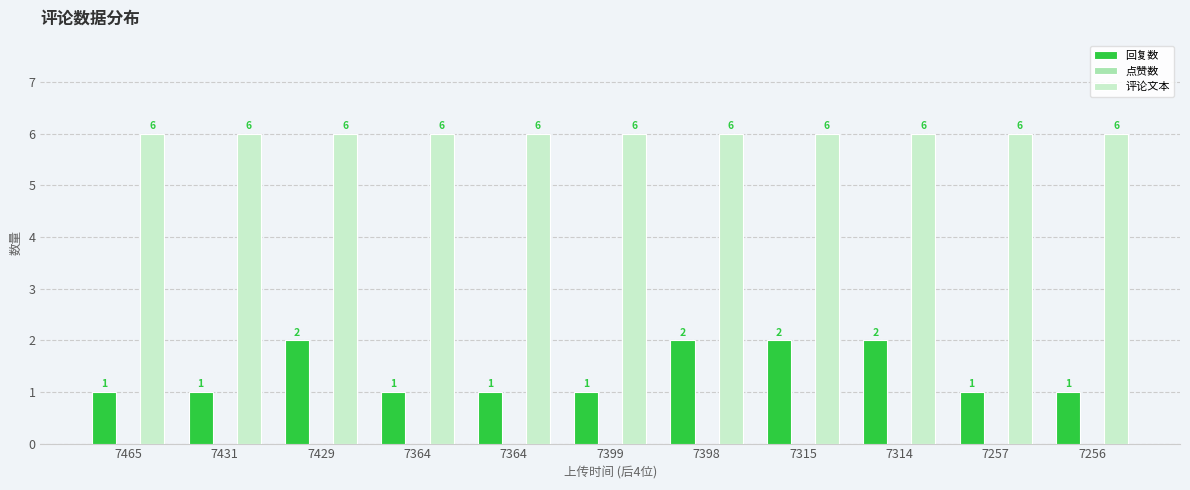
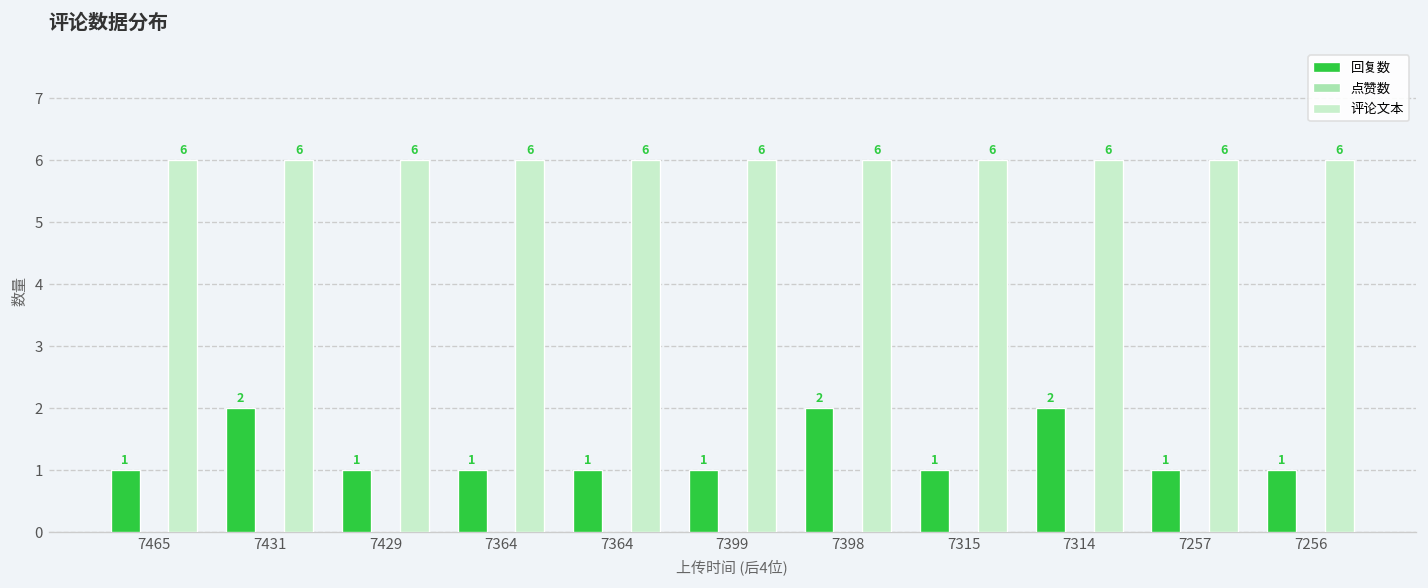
  {
    "回复数": {
      "7465": 1,
-     "7431": 1,
-     "7429": 2,
+     "7431": 2,
+     "7429": 1,
      "7399": 1,
      "7398": 2,
-     "7315": 2,
+     "7315": 1,
      "7314": 2,
      "7257": 1,
      "7256": 1
    }
  }
